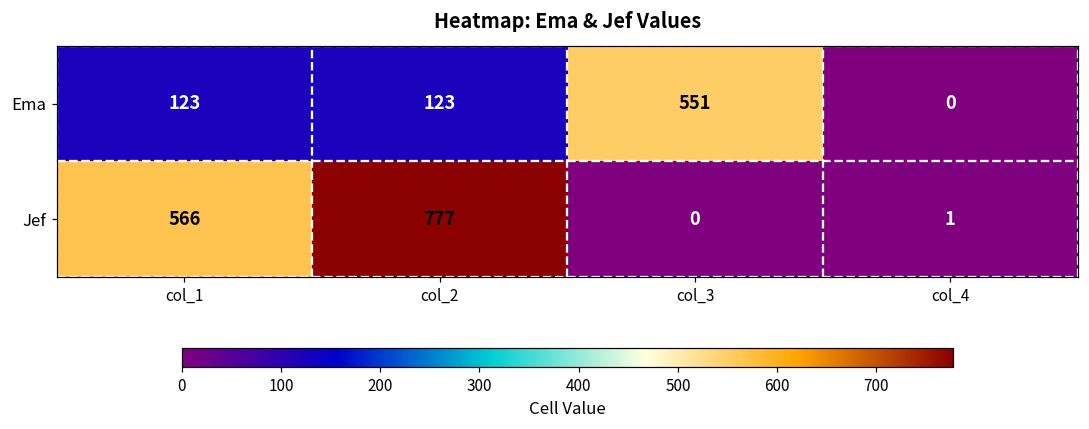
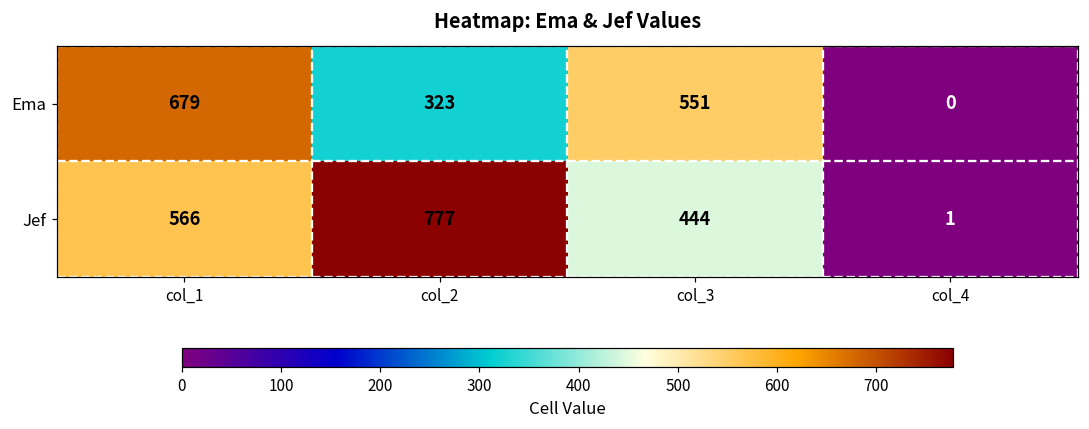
  {
    "Ema": {
-     "col_1": 123,
-     "col_2": 123,
+     "col_1": 679,
+     "col_2": 323,
      "col_3": 551,
      "col_4": 0
    },
    "Jef": {
      "col_1": 566,
      "col_2": 777,
-     "col_3": 0,
+     "col_3": 444,
      "col_4": 1
    }
  }
